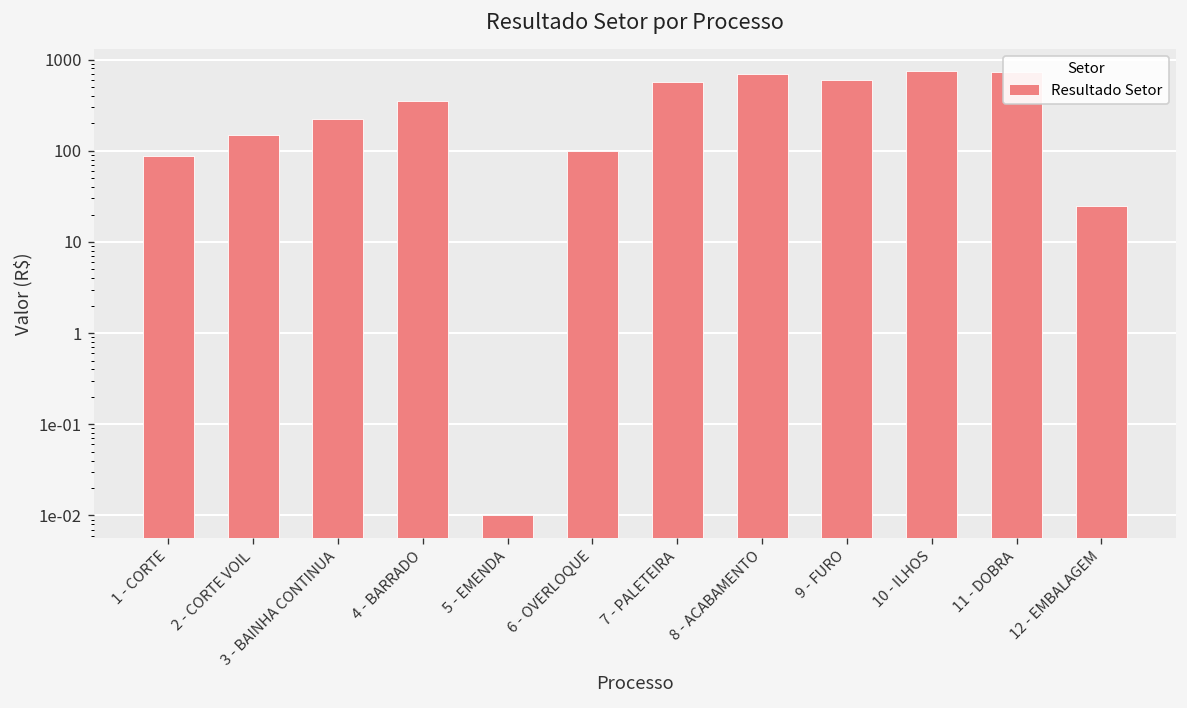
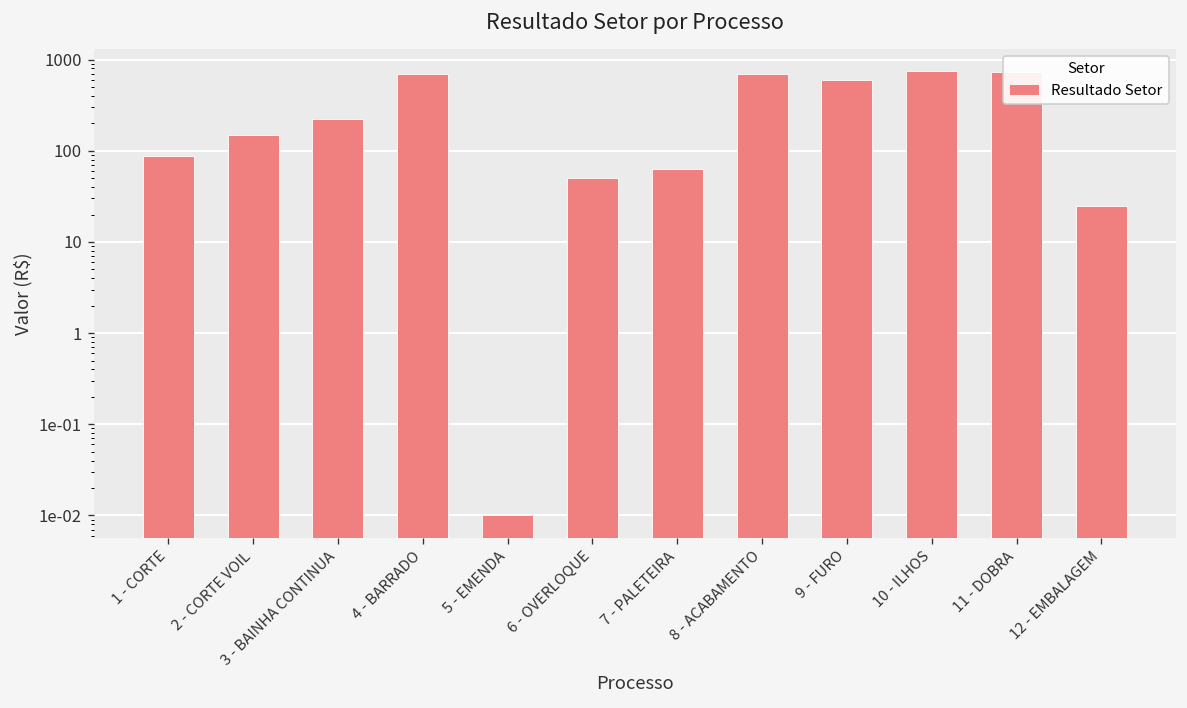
  {
    "1 - CORTE": 90,
    "2 - CORTE VOIL": 150,
    "3 - BAINHA CONTINUA": 220,
-   "4 - BARRADO": 300,
+   "4 - BARRADO": 700,
    "5 - EMENDA": 0.010,
-   "6 - OVERLOQUE": 100,
-   "7 - PALETEIRA": 600,
+   "6 - OVERLOQUE": 50,
+   "7 - PALETEIRA": 60,
    "8 - ACABAMENTO": 700,
    "9 - FURO": 600,
    "10 - ILHOS": 800,
    "12 - EMBALAGEM": 25
  }
